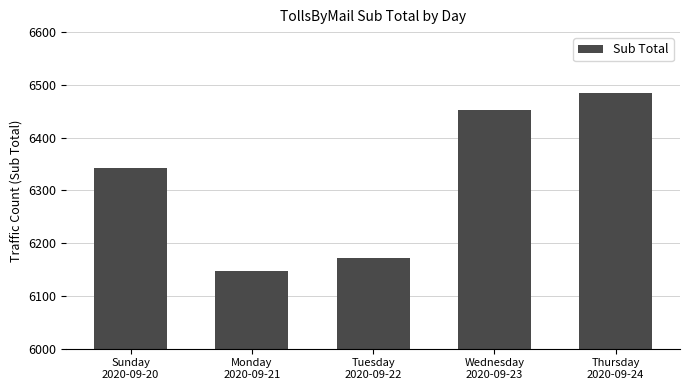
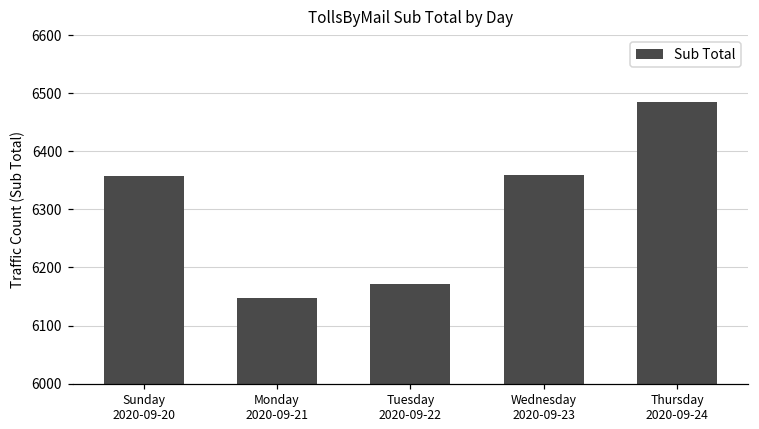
  {
-   "Sunday 2020-09-20": 6340,
+   "Sunday 2020-09-20": 6360,
    "Monday 2020-09-21": 6150,
    "Tuesday 2020-09-22": 6170,
-   "Wednesday 2020-09-23": 6450,
+   "Wednesday 2020-09-23": 6360,
    "Thursday 2020-09-24": 6480
  }
